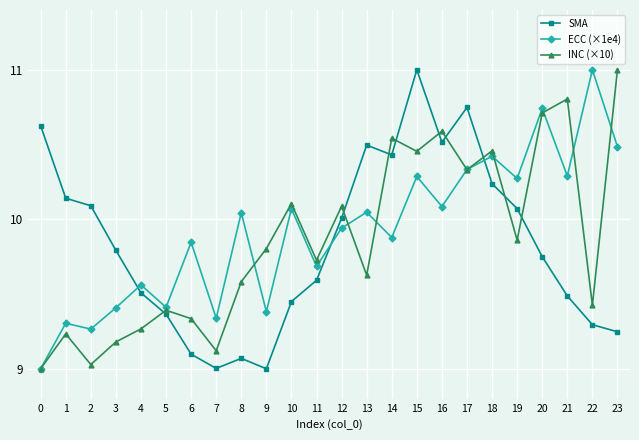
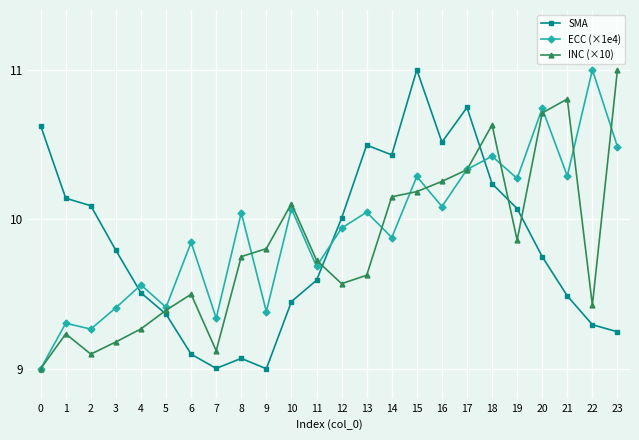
  {
    "INC (×10)": {
      "1": 9.23,
-     "2": 9.03,
+     "2": 9.10,
      "3": 9.18,
      "4": 9.27,
      "5": 9.39,
-     "6": 9.34,
+     "6": 9.50,
      "7": 9.12,
-     "8": 9.58,
+     "8": 9.75,
      "9": 9.80,
      "10": 10.10,
      "11": 9.73,
-     "12": 10.09,
+     "12": 9.57,
      "13": 9.63,
-     "14": 10.54,
-     "15": 10.45,
-     "16": 10.59,
-     "18": 10.46,
+     "14": 10.15,
+     "15": 10.19,
+     "16": 10.25,
+     "18": 10.63,
      "19": 9.86,
      "20": 10.71,
      "21": 10.80,
      "22": 9.43,
      "23": 11.00
    }
  }
